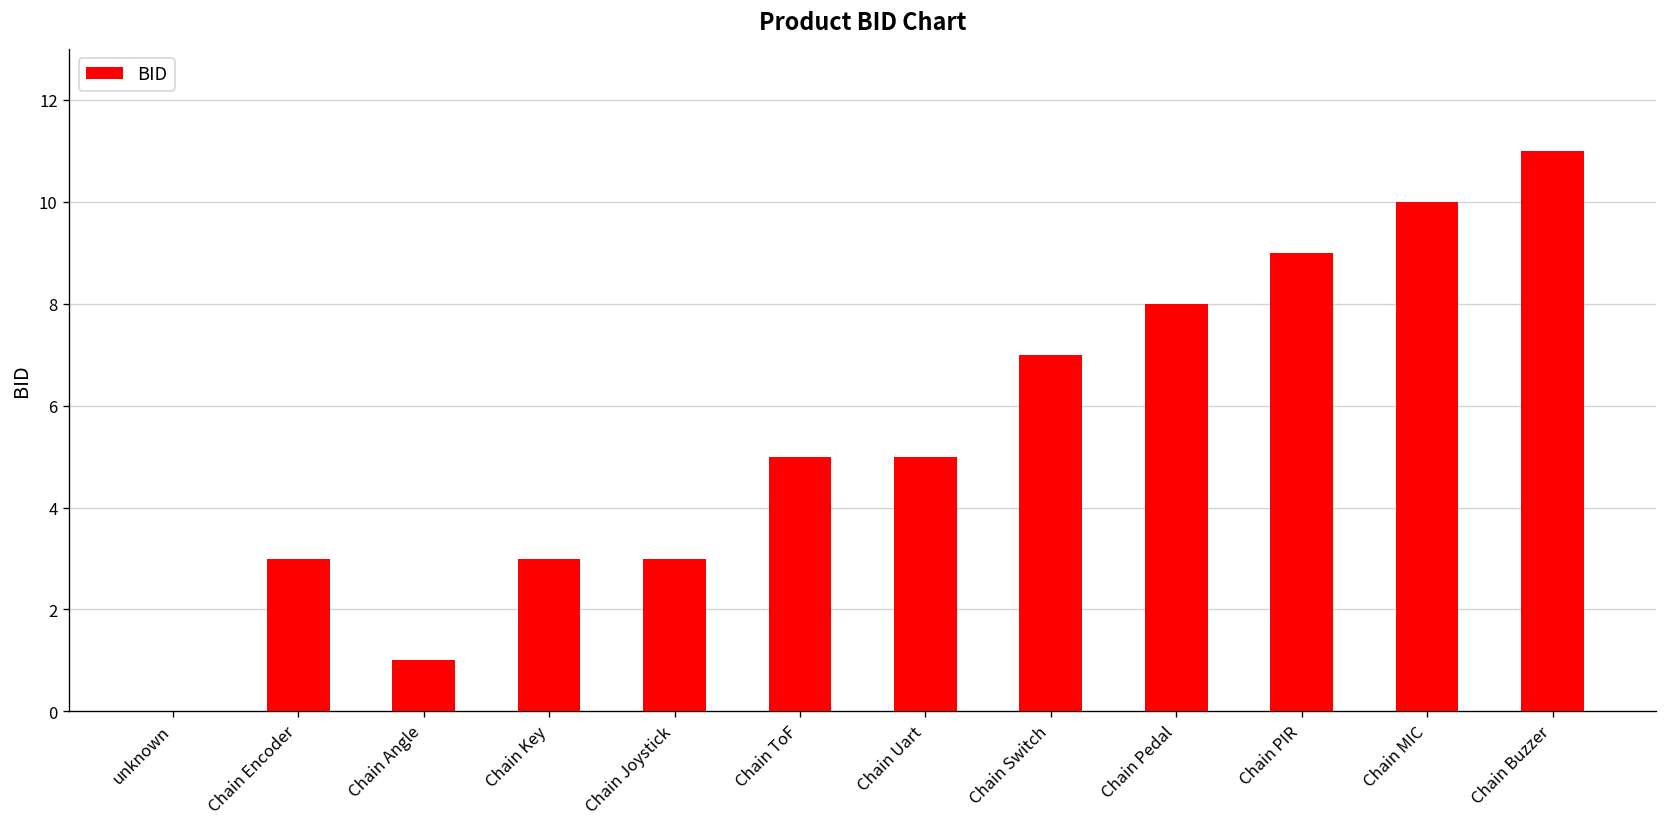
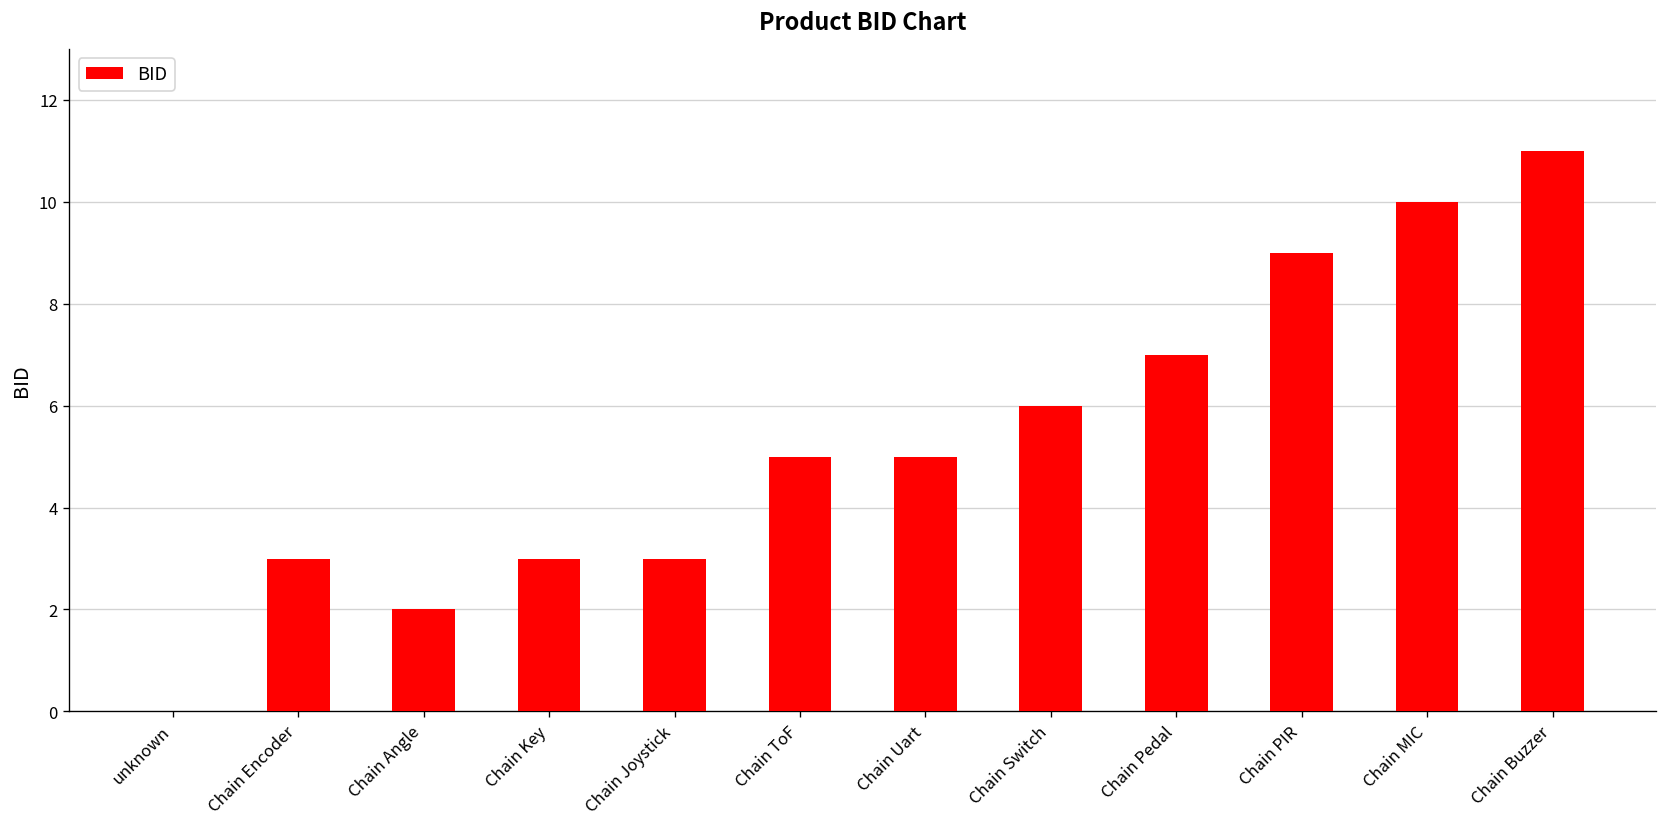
  {
    "unknown": 0,
    "Chain Encoder": 3,
-   "Chain Angle": 1,
+   "Chain Angle": 2,
    "Chain Key": 3,
    "Chain Joystick": 3,
    "Chain ToF": 5,
    "Chain Uart": 5,
-   "Chain Switch": 7,
-   "Chain Pedal": 8,
+   "Chain Switch": 6,
+   "Chain Pedal": 7,
    "Chain PIR": 9,
    "Chain MIC": 10,
    "Chain Buzzer": 11
  }
